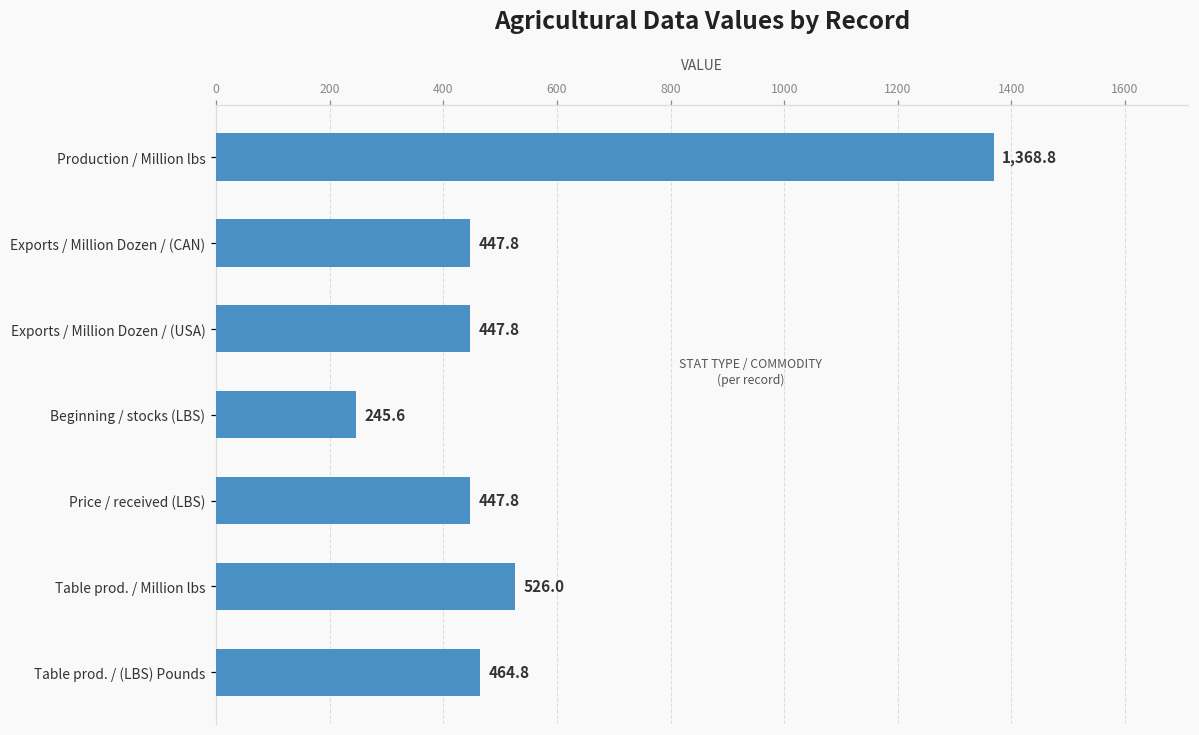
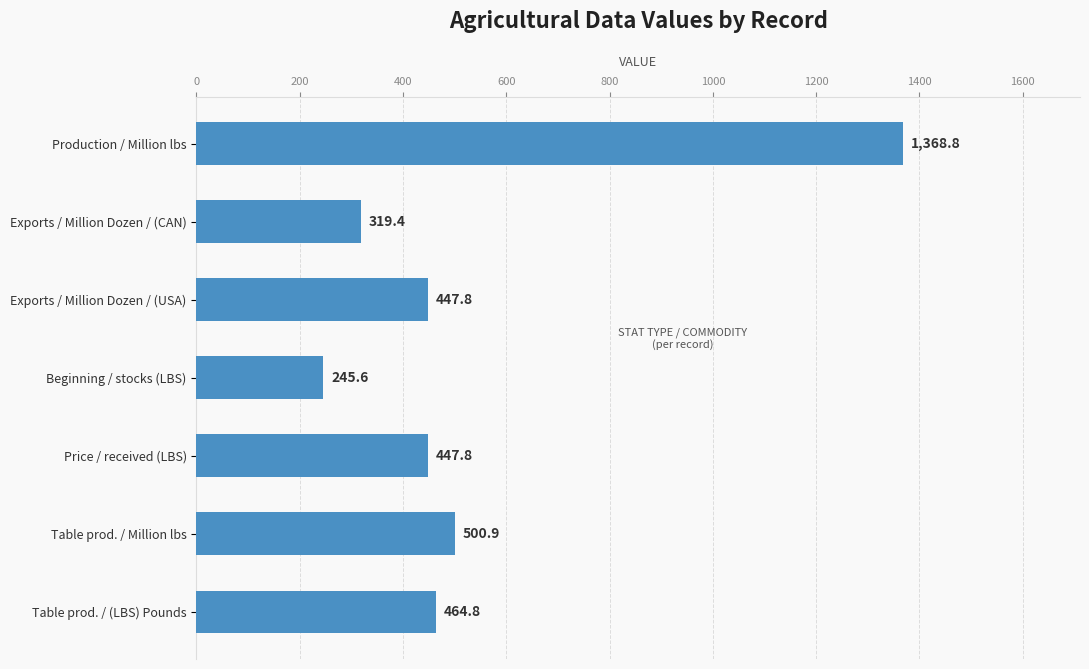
  {
    "Production / Million lbs": "1,368.8",
-   "Exports / Million Dozen / (CAN)": "447.8",
+   "Exports / Million Dozen / (CAN)": "319.4",
    "Exports / Million Dozen / (USA)": "447.8",
    "Beginning / stocks (LBS)": "245.6",
    "Price / received (LBS)": "447.8",
-   "Table prod. / Million lbs": "526.0",
+   "Table prod. / Million lbs": "500.9",
    "Table prod. / (LBS) Pounds": "464.8"
  }
